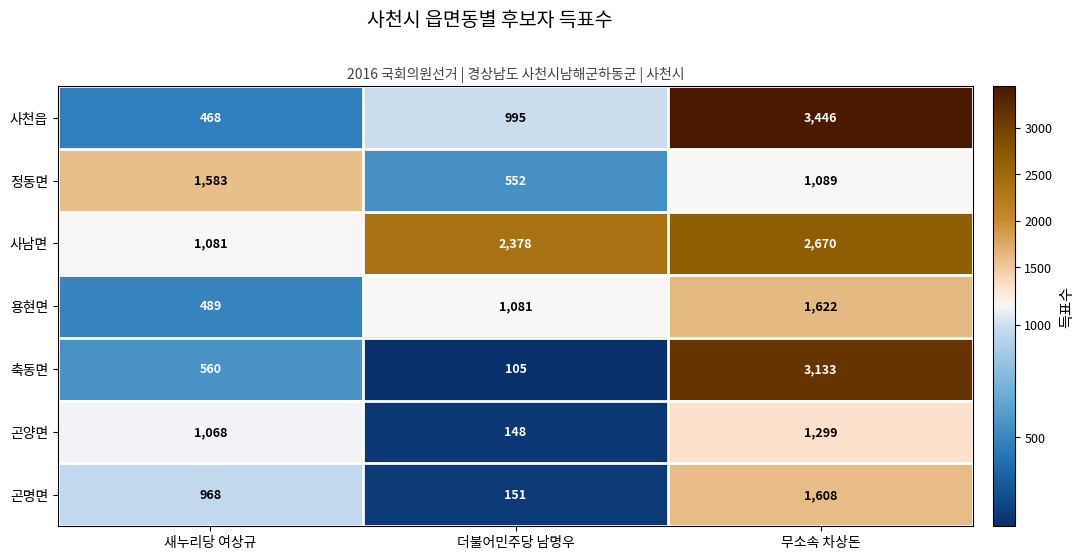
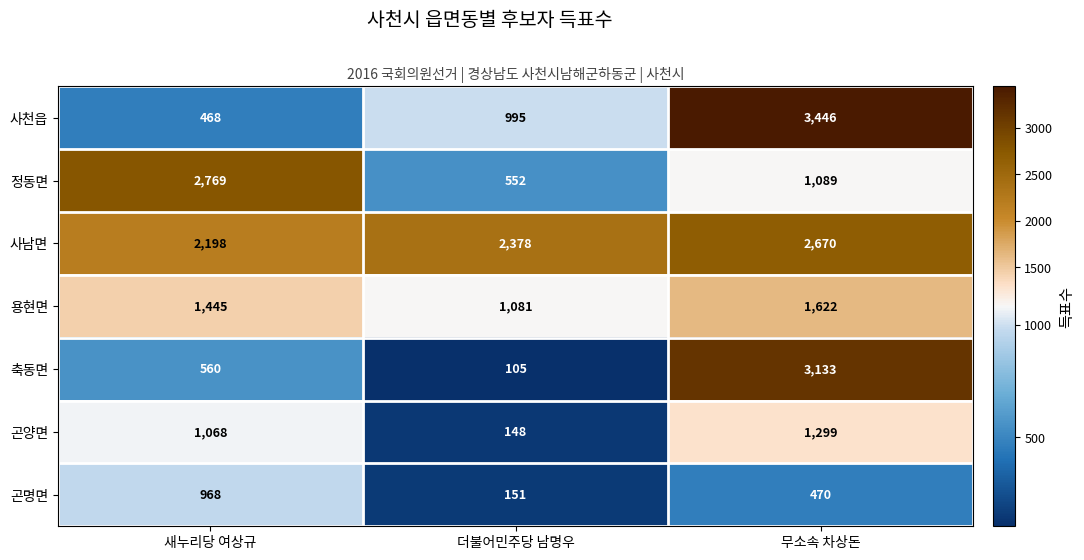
  {
    "사천읍": {
      "새누리당 여상규": "468",
      "더불어민주당 남명우": "995",
      "무소속 차상돈": "3,446"
    },
    "정동면": {
-     "새누리당 여상규": "1,583",
+     "새누리당 여상규": "2,769",
      "더불어민주당 남명우": "552",
      "무소속 차상돈": "1,089"
    },
    "사남면": {
-     "새누리당 여상규": "1,081",
+     "새누리당 여상규": "2,198",
      "더불어민주당 남명우": "2,378",
      "무소속 차상돈": "2,670"
    },
    "용현면": {
-     "새누리당 여상규": "489",
+     "새누리당 여상규": "1,445",
      "더불어민주당 남명우": "1,081",
      "무소속 차상돈": "1,622"
    },
    "축동면": {
      "새누리당 여상규": "560",
      "더불어민주당 남명우": "105",
      "무소속 차상돈": "3,133"
    },
    "곤양면": {
      "새누리당 여상규": "1,068",
      "더불어민주당 남명우": "148",
      "무소속 차상돈": "1,299"
    },
    "곤명면": {
      "새누리당 여상규": "968",
      "더불어민주당 남명우": "151",
-     "무소속 차상돈": "1,608"
+     "무소속 차상돈": "470"
    }
  }
